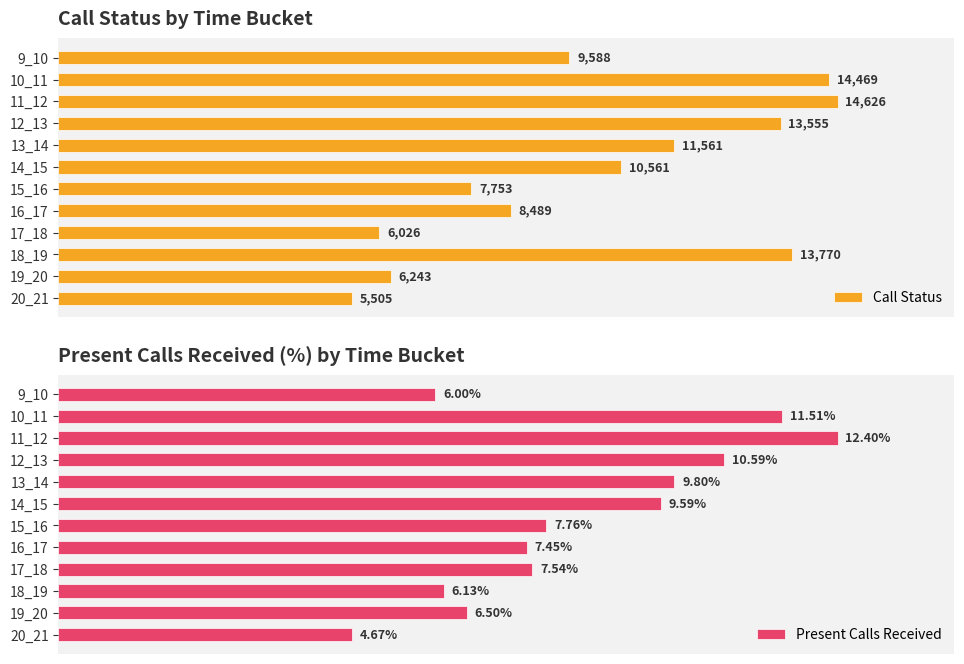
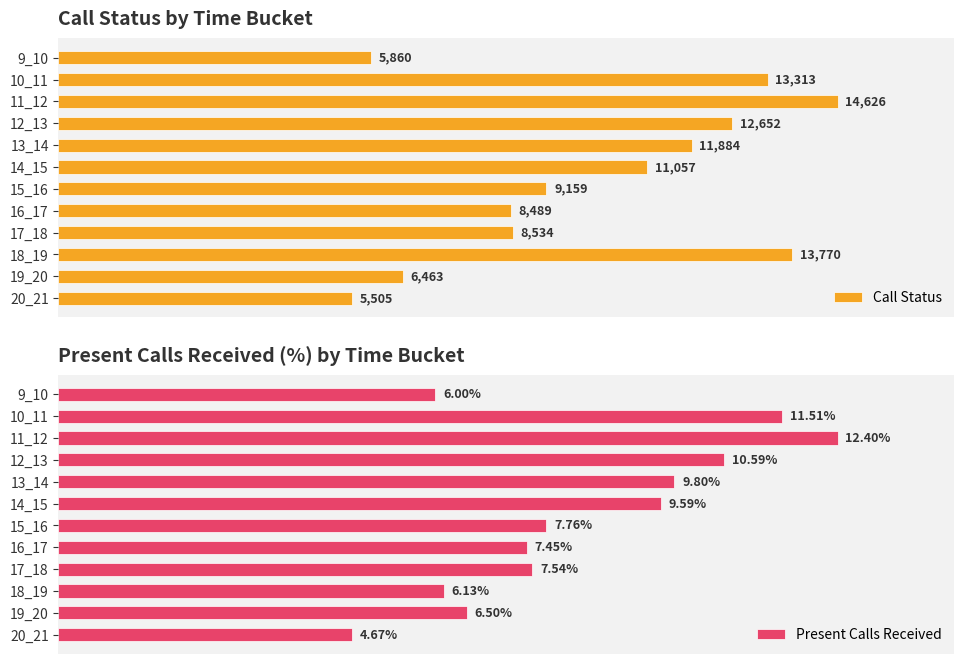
  {
    "Call Status by Time Bucket": {
-     "9_10": "9,588",
-     "10_11": "14,469",
+     "9_10": "5,860",
+     "10_11": "13,313",
      "11_12": "14,626",
-     "12_13": "13,555",
-     "13_14": "11,561",
-     "14_15": "10,561",
-     "15_16": "7,753",
+     "12_13": "12,652",
+     "13_14": "11,884",
+     "14_15": "11,057",
+     "15_16": "9,159",
      "16_17": "8,489",
-     "17_18": "6,026",
+     "17_18": "8,534",
      "18_19": "13,770",
-     "19_20": "6,243",
+     "19_20": "6,463",
      "20_21": "5,505"
    },
    "Present Calls Received (%) by Time Bucket": {
      "9_10": "6.00%",
      "10_11": "11.51%",
      "11_12": "12.40%",
      "12_13": "10.59%",
      "13_14": "9.80%",
      "14_15": "9.59%",
      "15_16": "7.76%",
      "16_17": "7.45%",
      "17_18": "7.54%",
      "18_19": "6.13%",
      "19_20": "6.50%",
      "20_21": "4.67%"
    }
  }
